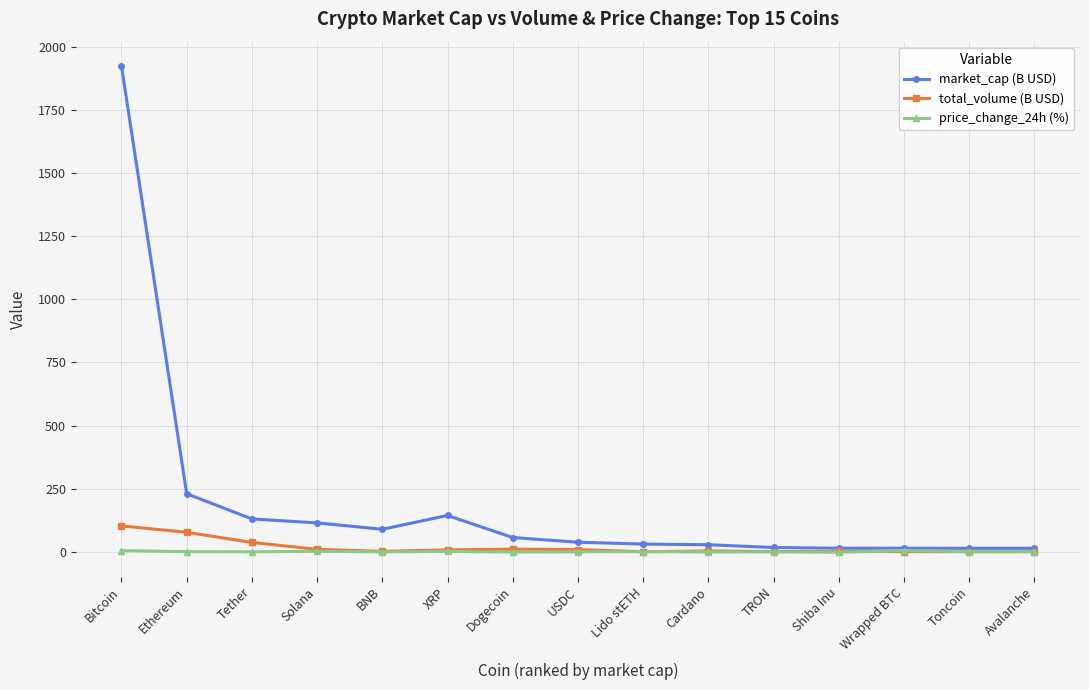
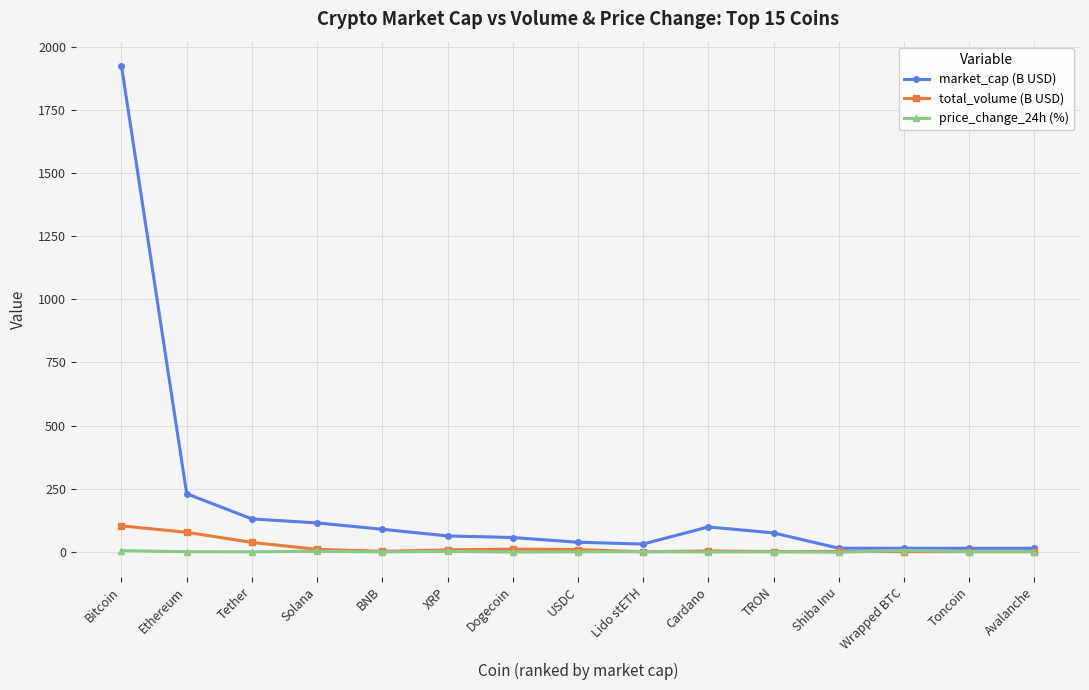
  {
    "market_cap (B USD)": {
      "Bitcoin": 1920,
      "Ethereum": 230,
      "Tether": 130,
      "Solana": 110,
      "BNB": 90,
-     "XRP": 140,
+     "XRP": 60,
      "Dogecoin": 60,
      "USDC": 40,
      "Lido stETH": 30,
-     "Cardano": 30,
-     "TRON": 20,
+     "Cardano": 100,
+     "TRON": 70,
      "Shiba Inu": 10,
      "Toncoin": 10,
      "Avalanche": 10
    },
    "total_volume (B USD)": {
      "Bitcoin": 100,
      "Ethereum": 80,
      "Tether": 40,
      "Dogecoin": 10
    },
    "price_change_24h (%)": {
      "Bitcoin": 0,
      "Ethereum": 0,
      "Tether": 0,
      "Dogecoin": 0
    }
  }
